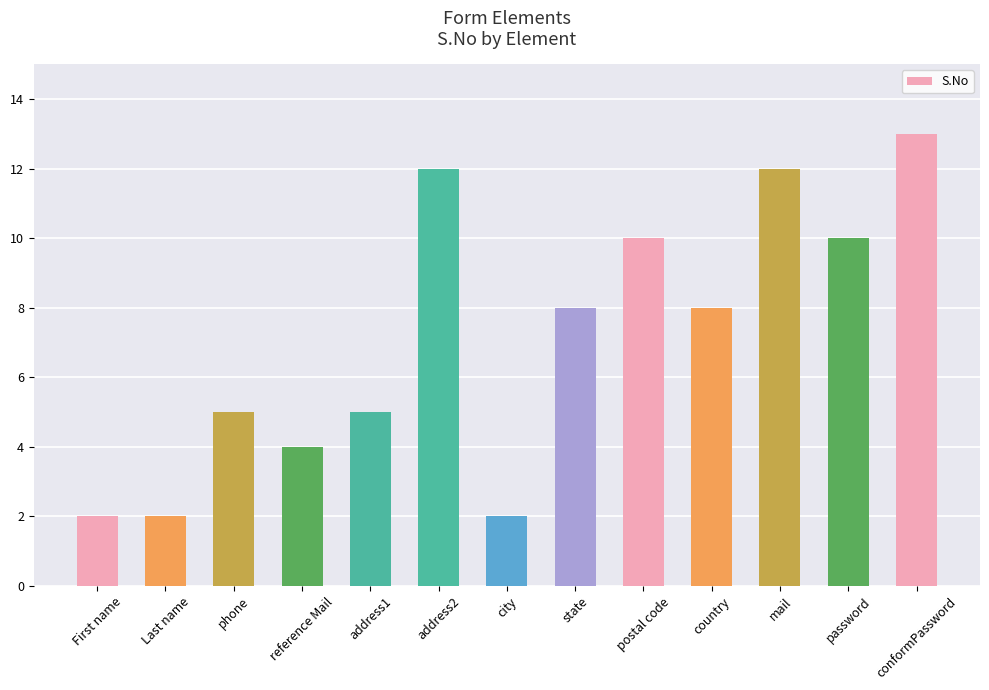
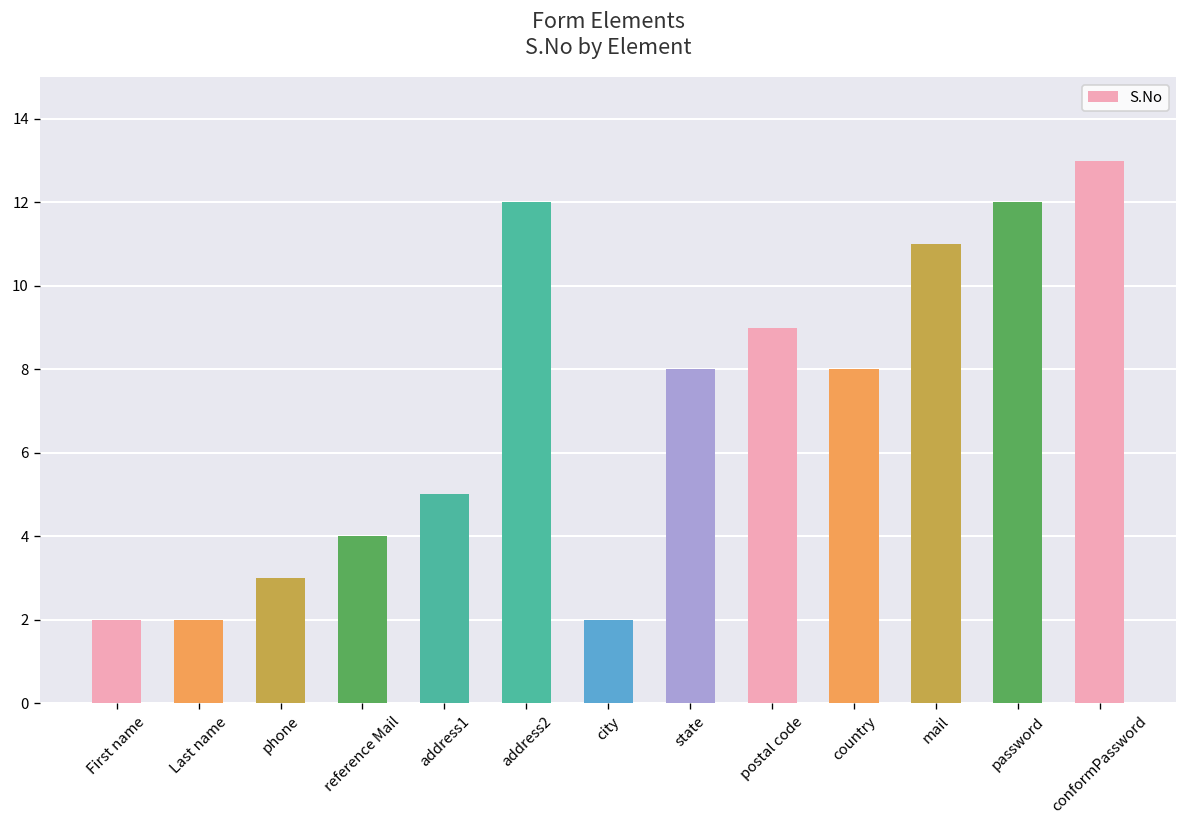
  {
    "First name": 2,
    "Last name": 2,
-   "phone": 5,
+   "phone": 3,
    "reference Mail": 4,
    "address1": 5,
    "address2": 12,
    "city": 2,
    "state": 8,
-   "postal code": 10,
+   "postal code": 9,
    "country": 8,
-   "mail": 12,
-   "password": 10,
+   "mail": 11,
+   "password": 12,
    "conformPassword": 13
  }
